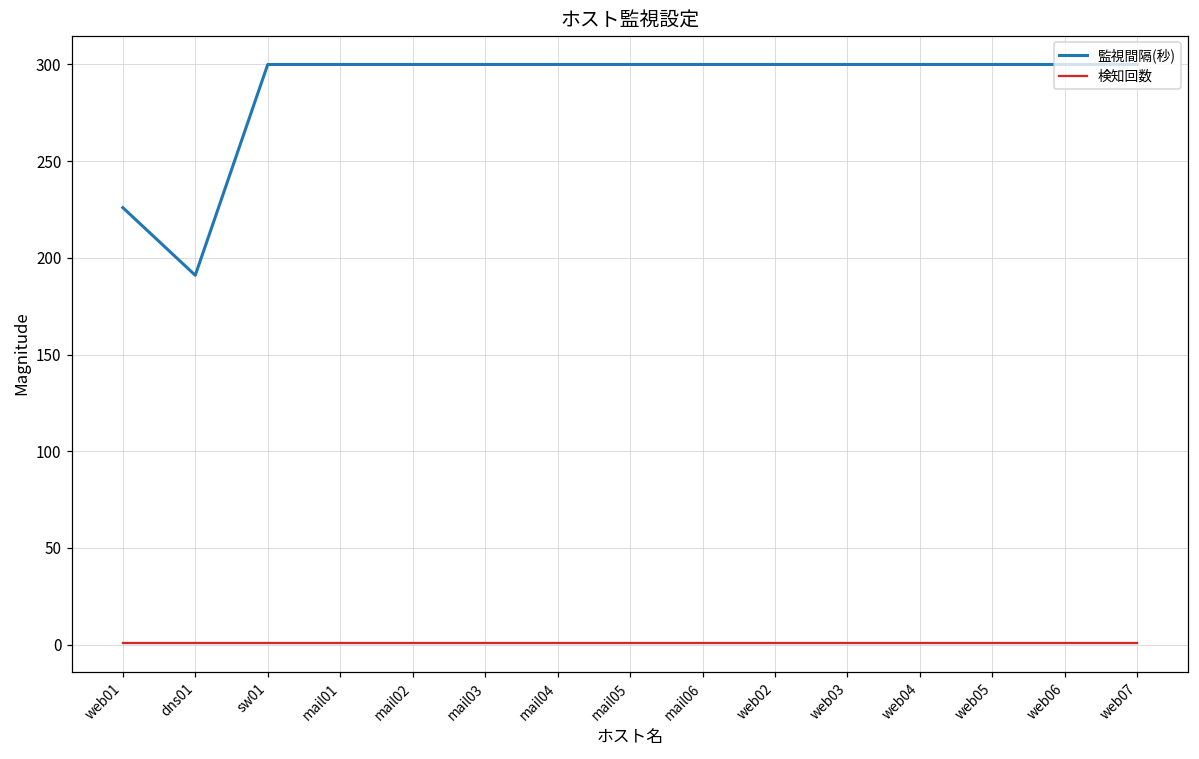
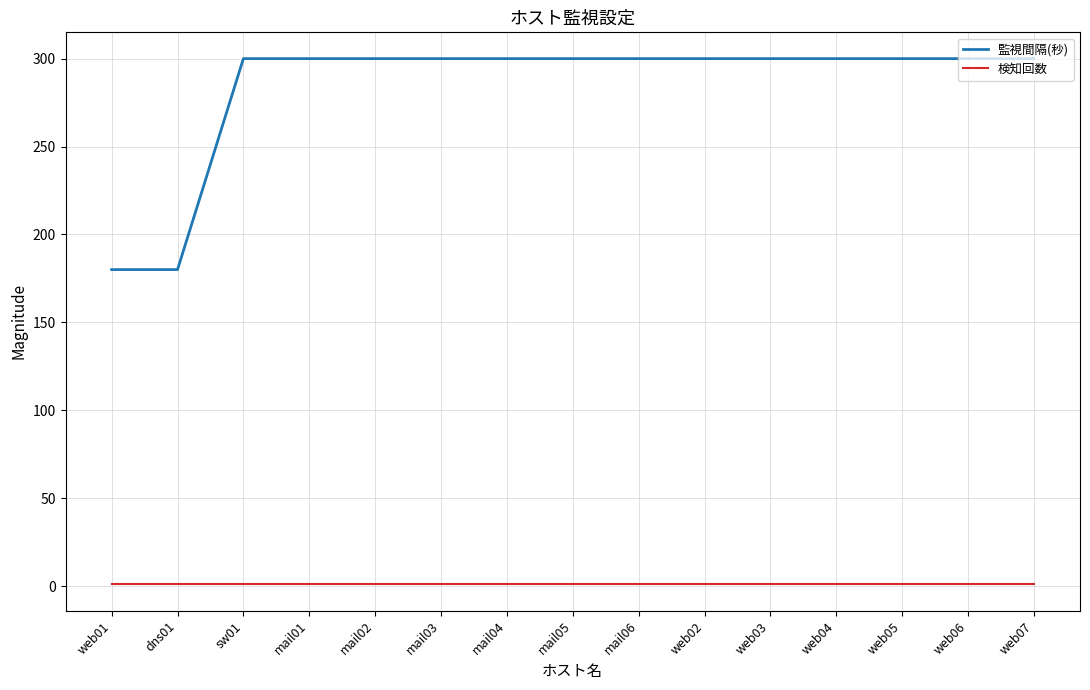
  {
    "監視間隔(秒)": {
-     "web01": 226,
-     "dns01": 191,
+     "web01": 180,
+     "dns01": 180,
      "sw01": 300,
      "mail01": 300,
      "mail02": 300,
      "mail03": 300,
      "mail04": 300,
      "mail05": 300,
      "mail06": 300,
      "web02": 300,
      "web03": 300,
      "web04": 300,
      "web05": 300
    },
    "検知回数": {
      "web01": 1,
      "dns01": 1,
      "sw01": 1,
      "mail01": 1,
      "mail02": 1,
      "mail03": 1,
      "mail04": 1,
      "mail05": 1,
      "mail06": 1,
      "web02": 1,
      "web03": 1,
      "web04": 1,
      "web05": 1,
      "web06": 1,
      "web07": 1
    }
  }
